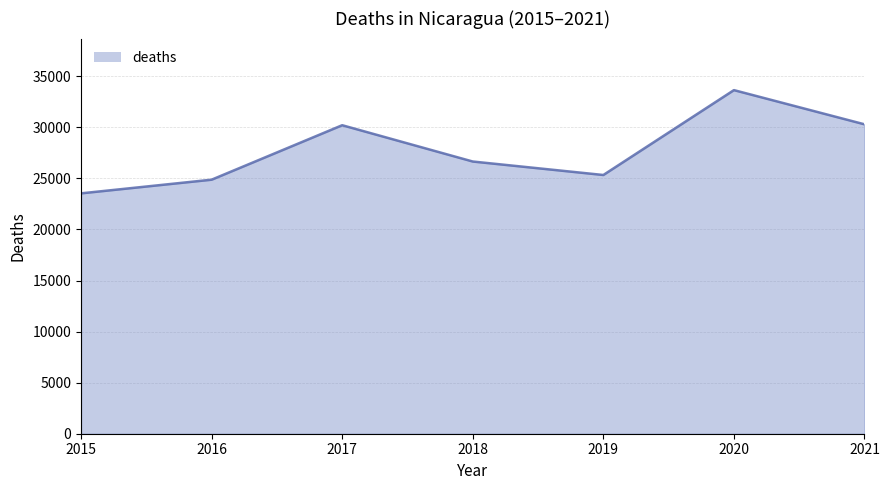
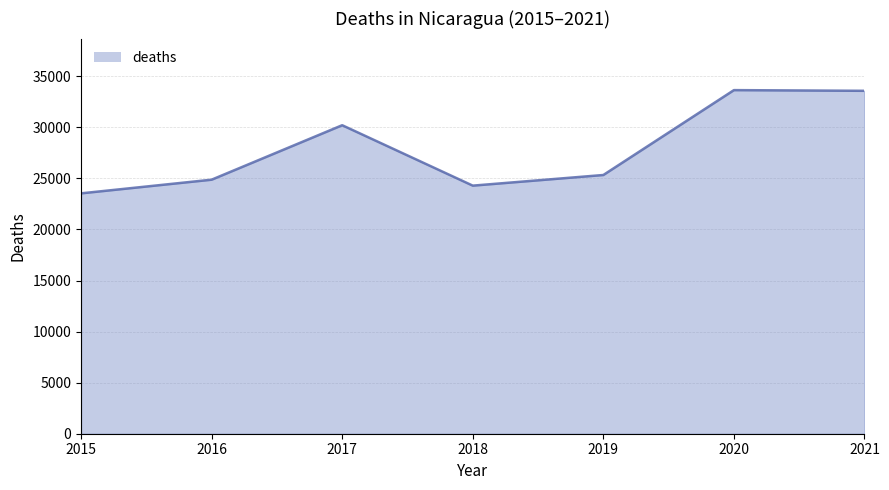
  {
    "2015": 23500,
    "2016": 24900,
    "2017": 30200,
-   "2018": 26700,
+   "2018": 24300,
    "2019": 25300,
    "2020": 33700,
-   "2021": 30300
+   "2021": 33600
  }
